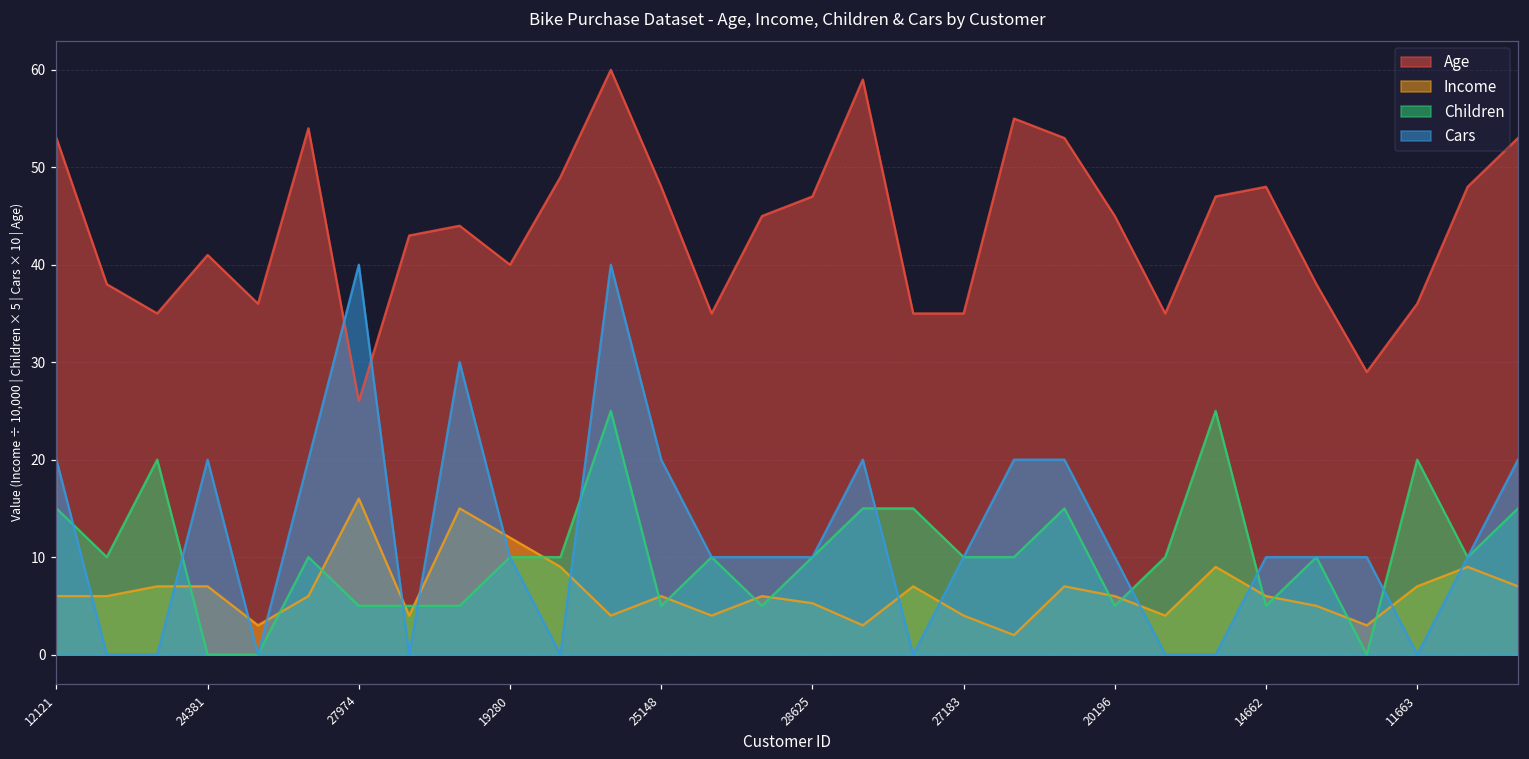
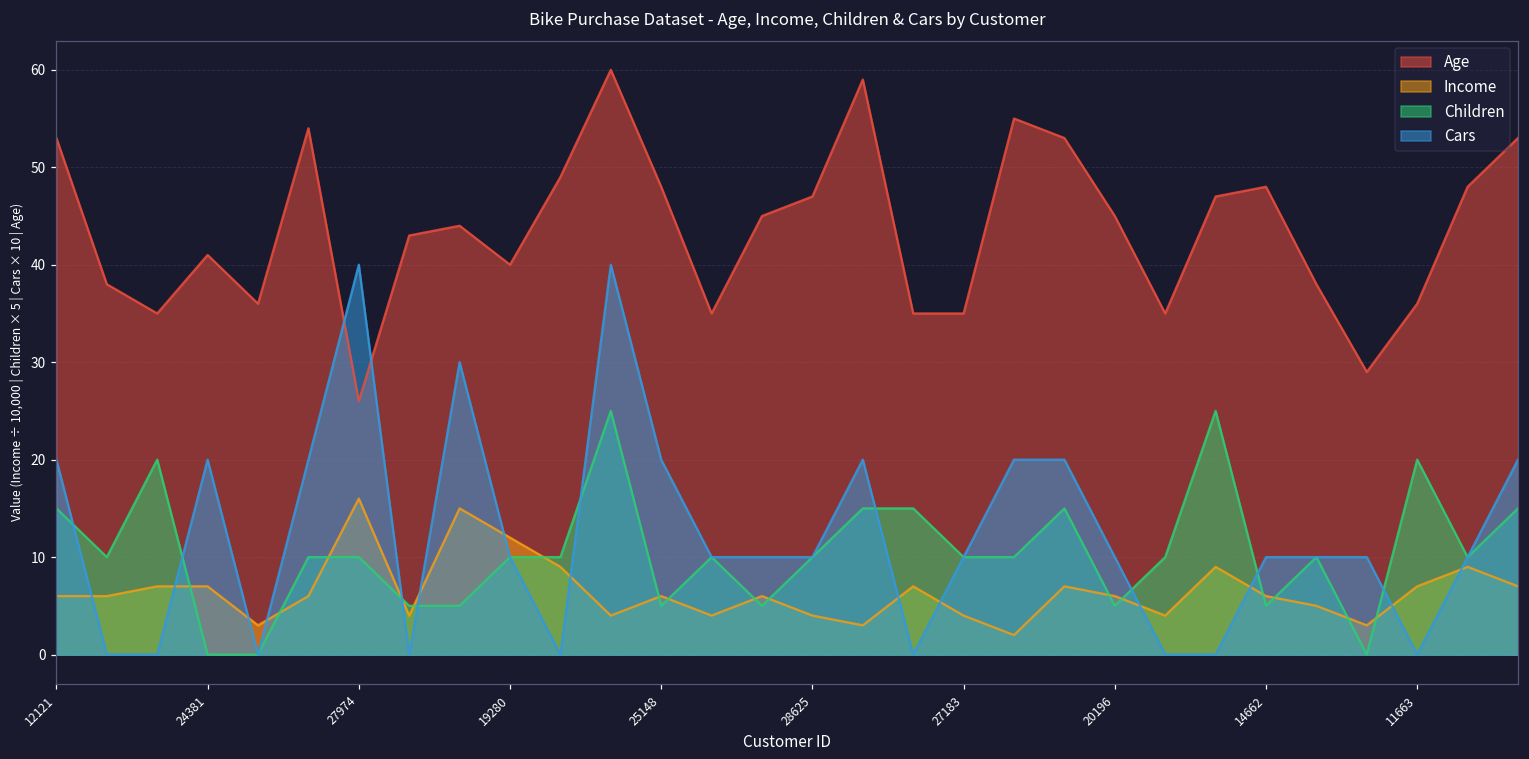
  {
    "Age": {
      "12121": 53,
      "24381": 41,
      "27974": 26,
      "19280": 40,
      "25148": 48,
      "28625": 47,
      "27183": 35,
      "20196": 45,
      "14662": 48,
      "11663": 36
    },
    "Income": {
      "12121": 6,
      "24381": 7,
      "27974": 16,
      "19280": 12,
      "25148": 6,
-     "28625": 5,
+     "28625": 4,
      "27183": 4,
      "20196": 6,
      "14662": 6,
      "11663": 7
    },
    "Children": {
      "12121": 15,
      "24381": 0,
-     "27974": 5,
+     "27974": 10,
      "25148": 5,
      "20196": 5,
      "14662": 5,
      "11663": 20
    },
    "Cars": {
      "12121": 20,
      "24381": 20,
      "27974": 40,
      "25148": 20,
      "20196": 10,
      "14662": 10,
      "11663": 0
    }
  }
